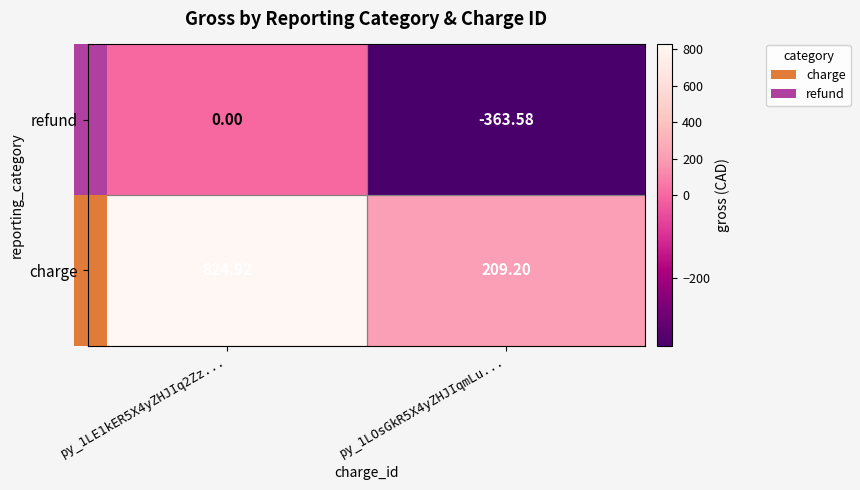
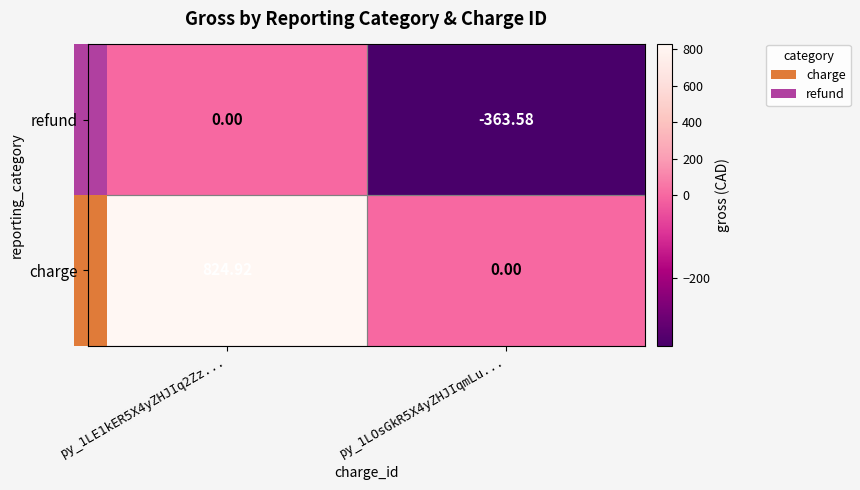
  {
    "refund": {
      "py_1LE1kER5X4yZHJIq2Zz...": 0.00,
      "py_1LOsGkR5X4yZHJIqmLu...": -363.58
    },
    "charge": {
-     "py_1LOsGkR5X4yZHJIqmLu...": 209.20
+     "py_1LOsGkR5X4yZHJIqmLu...": 0.00
    }
  }
